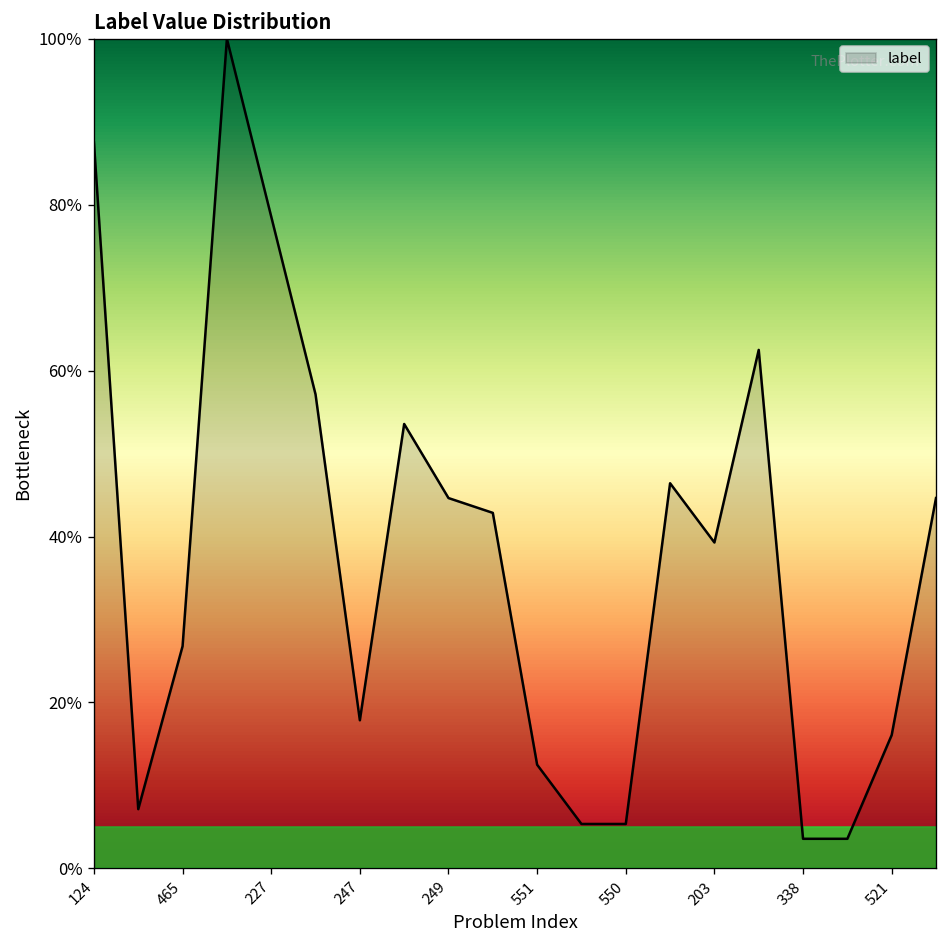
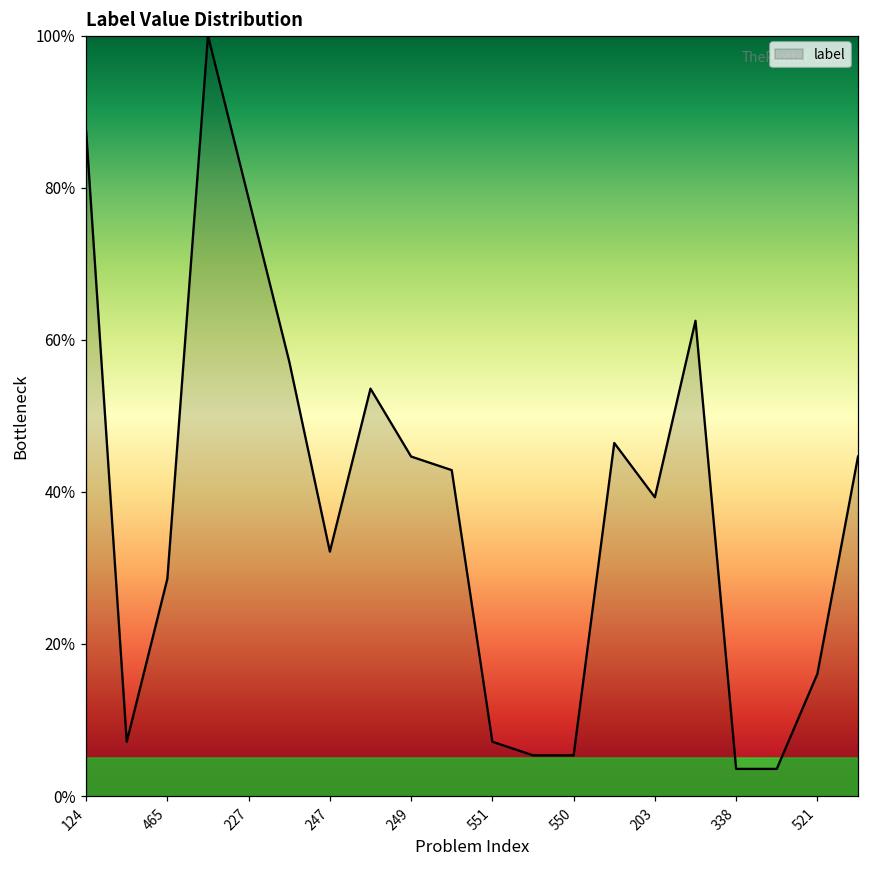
  {
    "124": "88%",
-   "465": "27%",
+   "465": "29%",
    "227": "79%",
-   "247": "18%",
+   "247": "32%",
    "249": "45%",
-   "551": "13%",
+   "551": "7%",
    "550": "5%",
    "203": "39%",
    "521": "16%"
  }
